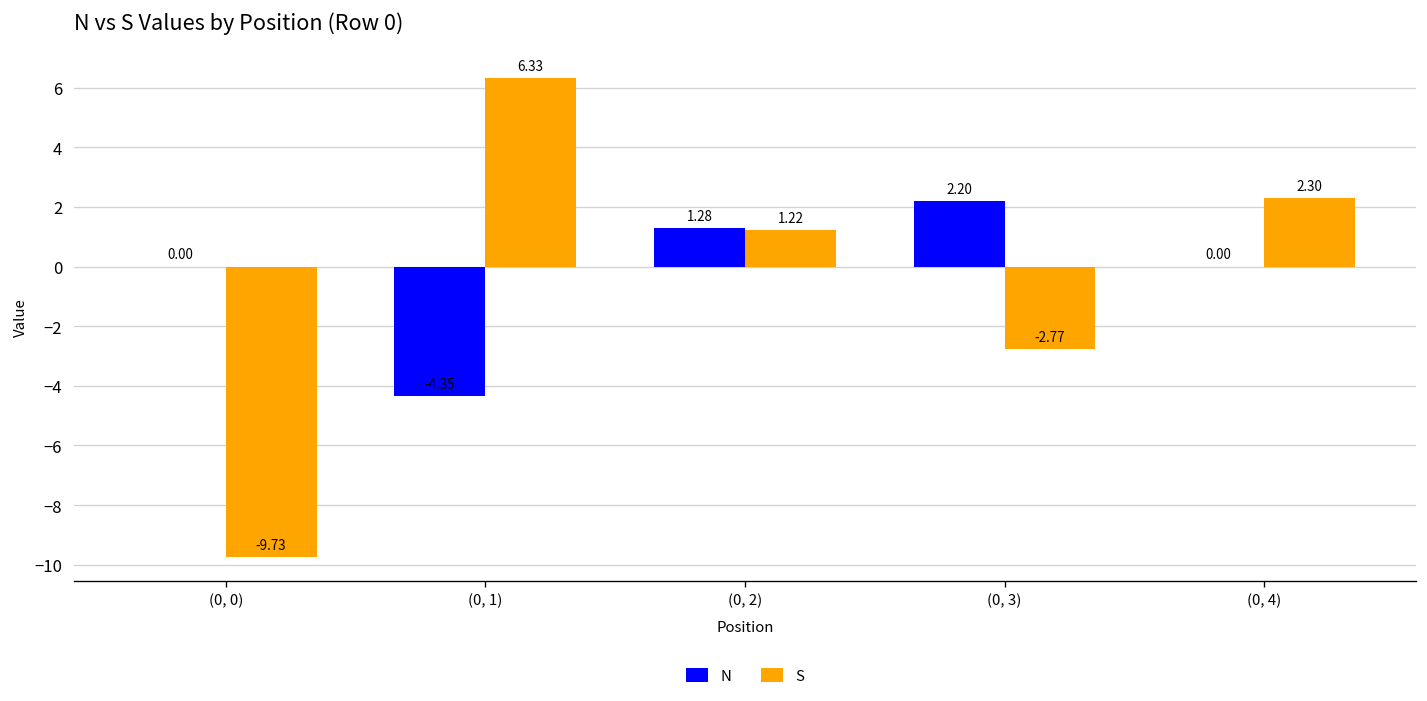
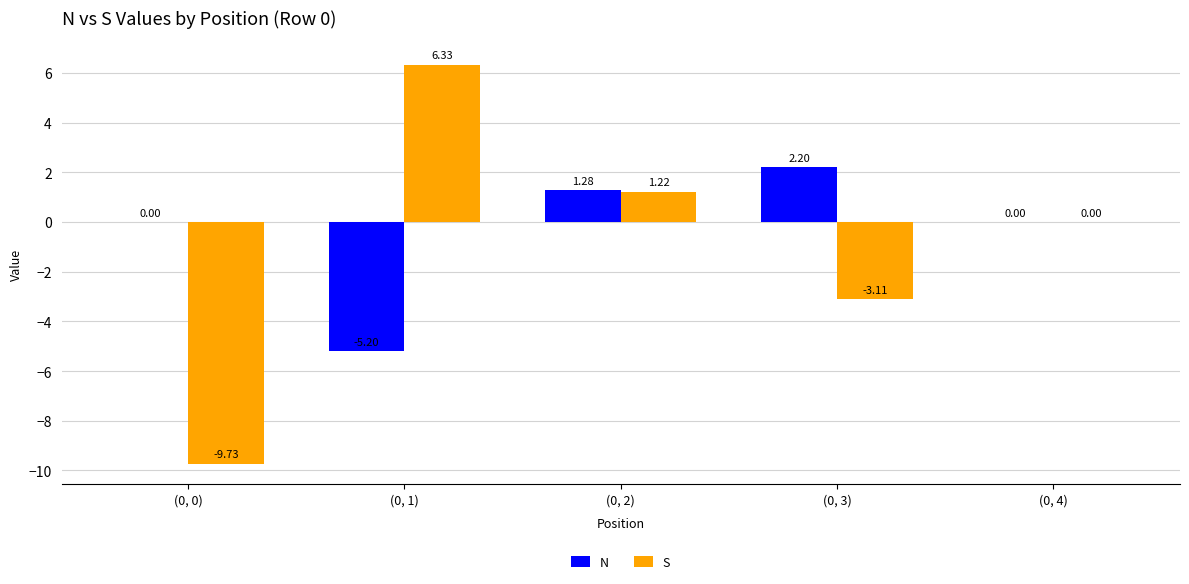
  {
    "N": {
      "(0, 0)": 0.00,
-     "(0, 1)": -4.35,
+     "(0, 1)": -5.20,
      "(0, 2)": 1.28,
      "(0, 3)": 2.20,
      "(0, 4)": 0.00
    },
    "S": {
      "(0, 0)": -9.73,
      "(0, 1)": 6.33,
      "(0, 2)": 1.22,
-     "(0, 3)": -2.77,
-     "(0, 4)": 2.30
+     "(0, 3)": -3.11,
+     "(0, 4)": 0.00
    }
  }
